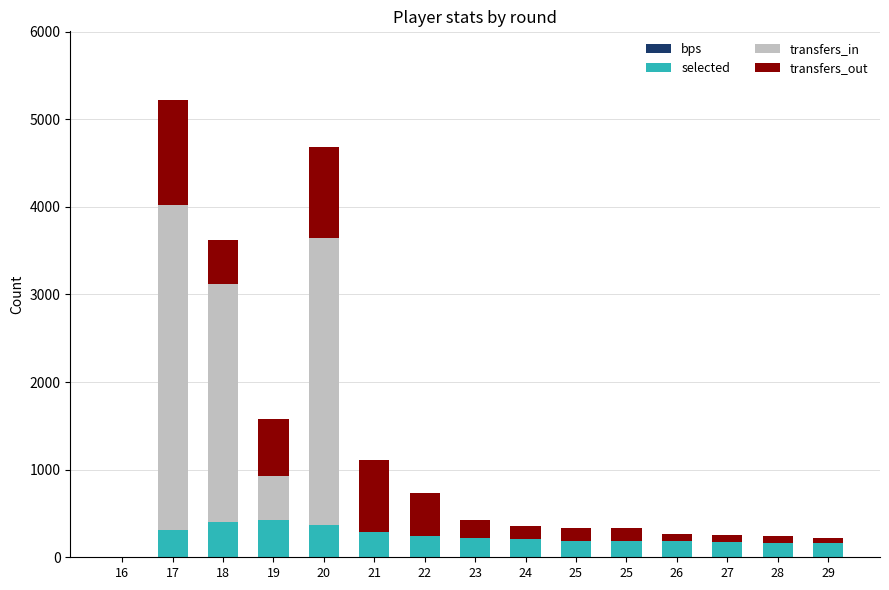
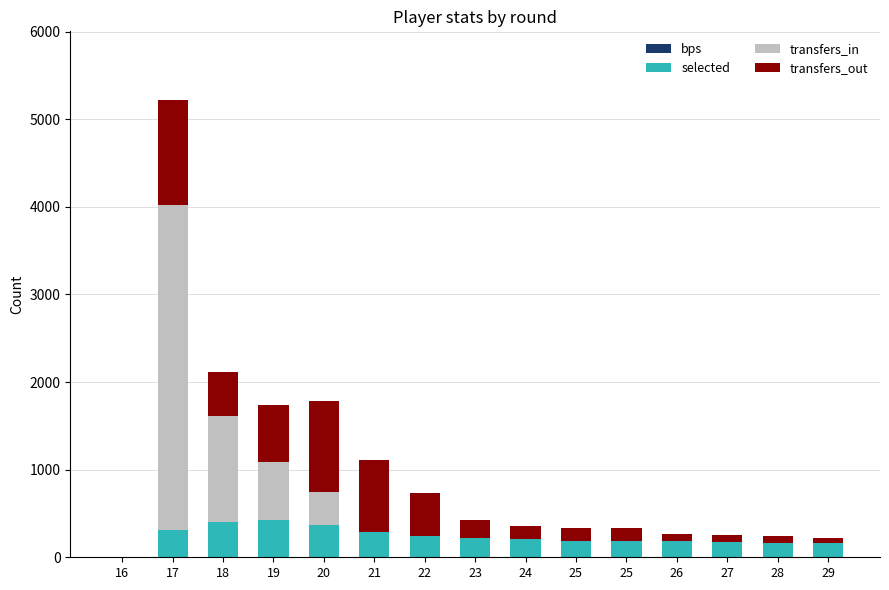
  {
    "bps": {
      "18": 0,
      "19": 0,
      "20": 0,
      "21": 0,
      "22": 0,
      "23": 0,
      "24": 0,
      "26": 0,
      "27": 0,
      "28": 0,
      "29": 0
    },
    "selected": {
      "16": 0,
      "17": 300,
      "18": 400,
      "19": 400,
      "20": 400,
      "21": 300,
      "22": 200,
      "23": 200,
      "24": 200,
      "26": 200,
      "27": 200,
      "28": 200,
      "29": 200
    },
    "transfers_in": {
      "16": 0,
      "17": 3700,
-     "18": 2700,
-     "19": 500,
-     "20": 3300,
+     "18": 1200,
+     "19": 700,
+     "20": 400,
      "21": 0,
      "22": 0,
      "23": 0,
      "24": 0,
      "26": 0,
      "27": 0,
      "28": 0,
      "29": 0
    },
    "transfers_out": {
      "16": 0,
      "17": 1200,
      "18": 500,
      "19": 600,
      "20": 1000,
      "21": 800,
      "22": 500,
      "23": 200,
      "24": 200,
      "26": 100,
      "27": 100,
      "28": 100,
      "29": 100
    }
  }
